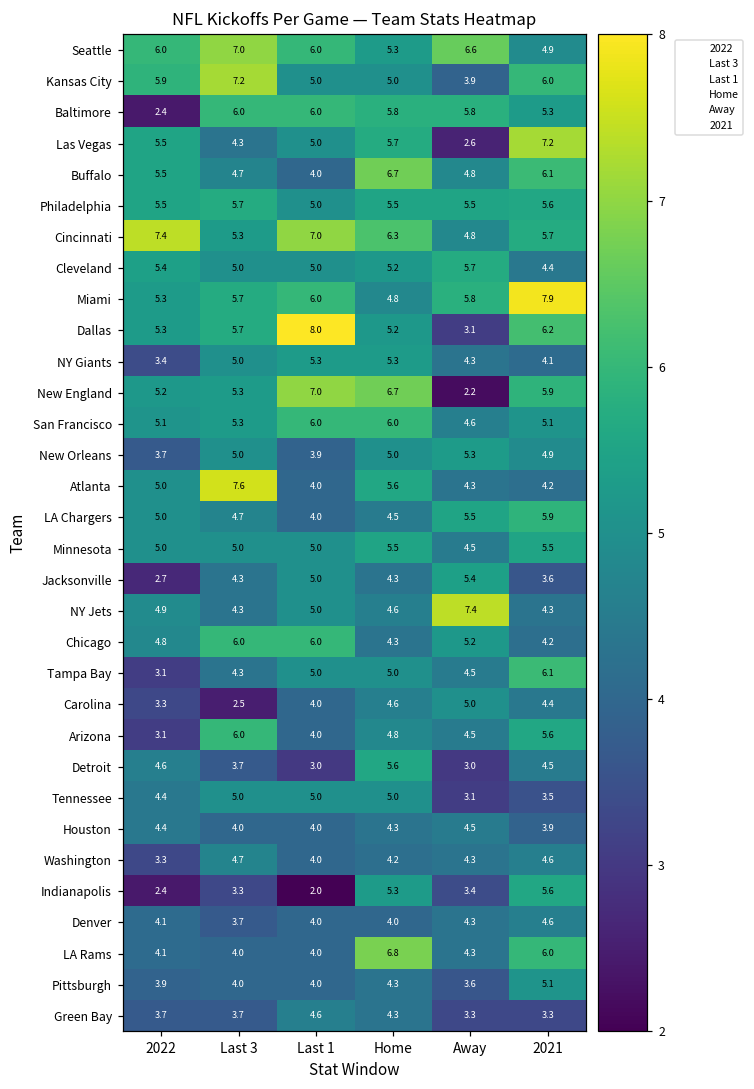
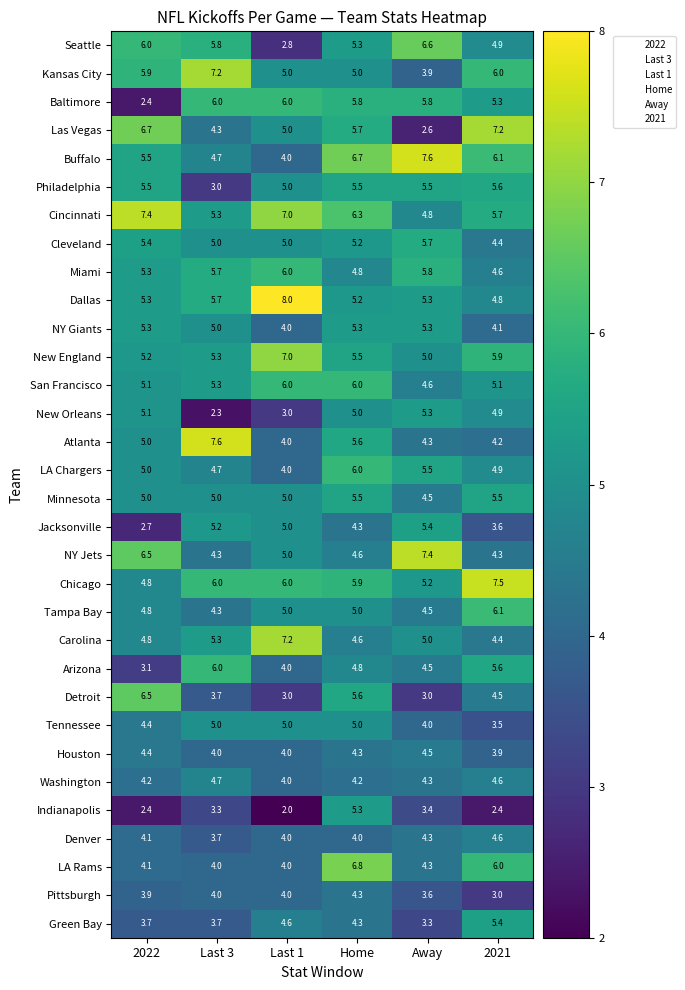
  {
    "Seattle": {
      "2022": 6.0,
-     "Last 3": 7.0,
-     "Last 1": 6.0,
+     "Last 3": 5.8,
+     "Last 1": 2.8,
      "Home": 5.3,
      "Away": 6.6,
      "2021": 4.9
    },
    "Kansas City": {
      "2022": 5.9,
      "Last 3": 7.2,
      "Last 1": 5.0,
      "Home": 5.0,
      "Away": 3.9,
      "2021": 6.0
    },
    "Baltimore": {
      "2022": 2.4,
      "Last 3": 6.0,
      "Last 1": 6.0,
      "Home": 5.8,
      "Away": 5.8,
      "2021": 5.3
    },
    "Las Vegas": {
-     "2022": 5.5,
+     "2022": 6.7,
      "Last 3": 4.3,
      "Last 1": 5.0,
      "Home": 5.7,
      "Away": 2.6,
      "2021": 7.2
    },
    "Buffalo": {
      "2022": 5.5,
      "Last 3": 4.7,
      "Last 1": 4.0,
      "Home": 6.7,
-     "Away": 4.8,
+     "Away": 7.6,
      "2021": 6.1
    },
    "Philadelphia": {
      "2022": 5.5,
-     "Last 3": 5.7,
+     "Last 3": 3.0,
      "Last 1": 5.0,
      "Home": 5.5,
      "Away": 5.5,
      "2021": 5.6
    },
    "Cincinnati": {
      "2022": 7.4,
      "Last 3": 5.3,
      "Last 1": 7.0,
      "Home": 6.3,
      "Away": 4.8,
      "2021": 5.7
    },
    "Cleveland": {
      "2022": 5.4,
      "Last 3": 5.0,
      "Last 1": 5.0,
      "Home": 5.2,
      "Away": 5.7,
      "2021": 4.4
    },
    "Miami": {
      "2022": 5.3,
      "Last 3": 5.7,
      "Last 1": 6.0,
      "Home": 4.8,
      "Away": 5.8,
-     "2021": 7.9
+     "2021": 4.6
    },
    "Dallas": {
      "2022": 5.3,
      "Last 3": 5.7,
      "Last 1": 8.0,
      "Home": 5.2,
-     "Away": 3.1,
-     "2021": 6.2
+     "Away": 5.3,
+     "2021": 4.8
    },
    "NY Giants": {
-     "2022": 3.4,
+     "2022": 5.3,
      "Last 3": 5.0,
-     "Last 1": 5.3,
+     "Last 1": 4.0,
      "Home": 5.3,
-     "Away": 4.3,
+     "Away": 5.3,
      "2021": 4.1
    },
    "New England": {
      "2022": 5.2,
      "Last 3": 5.3,
      "Last 1": 7.0,
-     "Home": 6.7,
-     "Away": 2.2,
+     "Home": 5.5,
+     "Away": 5.0,
      "2021": 5.9
    },
    "San Francisco": {
      "2022": 5.1,
      "Last 3": 5.3,
      "Last 1": 6.0,
      "Home": 6.0,
      "Away": 4.6,
      "2021": 5.1
    },
    "New Orleans": {
-     "2022": 3.7,
-     "Last 3": 5.0,
-     "Last 1": 3.9,
+     "2022": 5.1,
+     "Last 3": 2.3,
+     "Last 1": 3.0,
      "Home": 5.0,
      "Away": 5.3,
      "2021": 4.9
    },
    "Atlanta": {
      "2022": 5.0,
      "Last 3": 7.6,
      "Last 1": 4.0,
      "Home": 5.6,
      "Away": 4.3,
      "2021": 4.2
    },
    "LA Chargers": {
      "2022": 5.0,
      "Last 3": 4.7,
      "Last 1": 4.0,
-     "Home": 4.5,
+     "Home": 6.0,
      "Away": 5.5,
-     "2021": 5.9
+     "2021": 4.9
    },
    "Minnesota": {
      "2022": 5.0,
      "Last 3": 5.0,
      "Last 1": 5.0,
      "Home": 5.5,
      "Away": 4.5,
      "2021": 5.5
    },
    "Jacksonville": {
      "2022": 2.7,
-     "Last 3": 4.3,
+     "Last 3": 5.2,
      "Last 1": 5.0,
      "Home": 4.3,
      "Away": 5.4,
      "2021": 3.6
    },
    "NY Jets": {
-     "2022": 4.9,
+     "2022": 6.5,
      "Last 3": 4.3,
      "Last 1": 5.0,
      "Home": 4.6,
      "Away": 7.4,
      "2021": 4.3
    },
    "Chicago": {
      "2022": 4.8,
      "Last 3": 6.0,
      "Last 1": 6.0,
-     "Home": 4.3,
+     "Home": 5.9,
      "Away": 5.2,
-     "2021": 4.2
+     "2021": 7.5
    },
    "Tampa Bay": {
-     "2022": 3.1,
+     "2022": 4.8,
      "Last 3": 4.3,
      "Last 1": 5.0,
      "Home": 5.0,
      "Away": 4.5,
      "2021": 6.1
    },
    "Carolina": {
-     "2022": 3.3,
-     "Last 3": 2.5,
-     "Last 1": 4.0,
+     "2022": 4.8,
+     "Last 3": 5.3,
+     "Last 1": 7.2,
      "Home": 4.6,
      "Away": 5.0,
      "2021": 4.4
    },
    "Arizona": {
      "2022": 3.1,
      "Last 3": 6.0,
      "Last 1": 4.0,
      "Home": 4.8,
      "Away": 4.5,
      "2021": 5.6
    },
    "Detroit": {
-     "2022": 4.6,
+     "2022": 6.5,
      "Last 3": 3.7,
      "Last 1": 3.0,
      "Home": 5.6,
      "Away": 3.0,
      "2021": 4.5
    },
    "Tennessee": {
      "2022": 4.4,
      "Last 3": 5.0,
      "Last 1": 5.0,
      "Home": 5.0,
-     "Away": 3.1,
+     "Away": 4.0,
      "2021": 3.5
    },
    "Houston": {
      "2022": 4.4,
      "Last 3": 4.0,
      "Last 1": 4.0,
      "Home": 4.3,
      "Away": 4.5,
      "2021": 3.9
    },
    "Washington": {
-     "2022": 3.3,
+     "2022": 4.2,
      "Last 3": 4.7,
      "Last 1": 4.0,
      "Home": 4.2,
      "Away": 4.3,
      "2021": 4.6
    },
    "Indianapolis": {
      "2022": 2.4,
      "Last 3": 3.3,
      "Last 1": 2.0,
      "Home": 5.3,
      "Away": 3.4,
-     "2021": 5.6
+     "2021": 2.4
    },
    "Denver": {
      "2022": 4.1,
      "Last 3": 3.7,
      "Last 1": 4.0,
      "Home": 4.0,
      "Away": 4.3,
      "2021": 4.6
    },
    "LA Rams": {
      "2022": 4.1,
      "Last 3": 4.0,
      "Last 1": 4.0,
      "Home": 6.8,
      "Away": 4.3,
      "2021": 6.0
    },
    "Pittsburgh": {
      "2022": 3.9,
      "Last 3": 4.0,
      "Last 1": 4.0,
      "Home": 4.3,
      "Away": 3.6,
-     "2021": 5.1
+     "2021": 3.0
    },
    "Green Bay": {
      "2022": 3.7,
      "Last 3": 3.7,
      "Last 1": 4.6,
      "Home": 4.3,
      "Away": 3.3,
-     "2021": 3.3
+     "2021": 5.4
    }
  }
